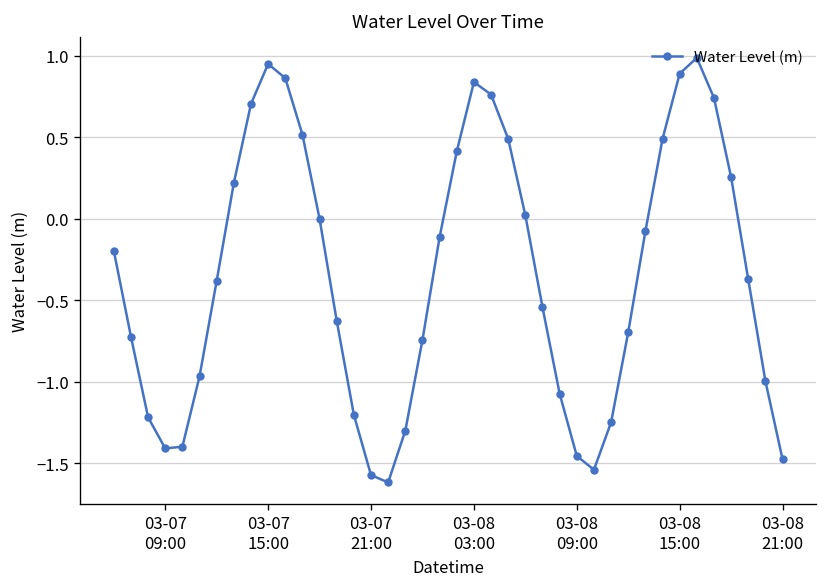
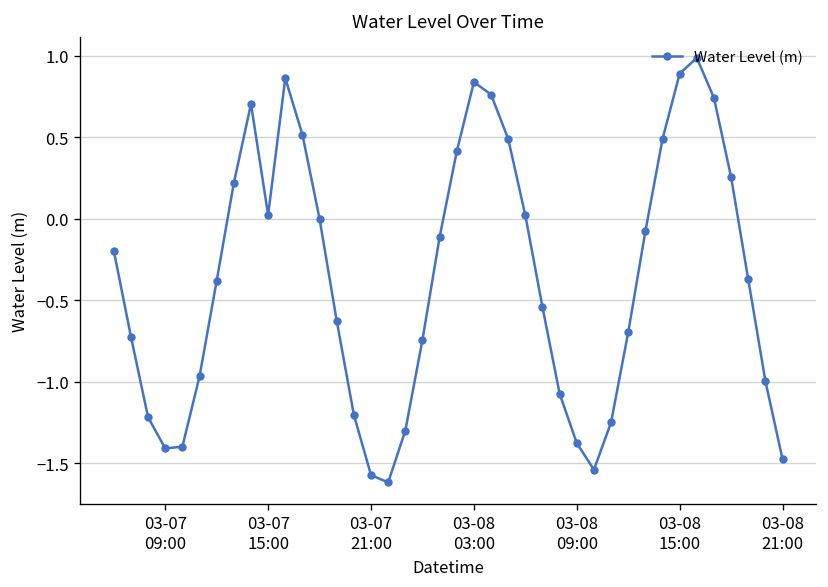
  {
    "03-07 09:00": -1.41,
-   "03-07 15:00": 0.95,
+   "03-07 15:00": 0.02,
    "03-07 21:00": -1.57,
    "03-08 03:00": 0.84,
-   "03-08 09:00": -1.46,
+   "03-08 09:00": -1.38,
    "03-08 15:00": 0.89,
    "03-08 21:00": -1.48
  }
